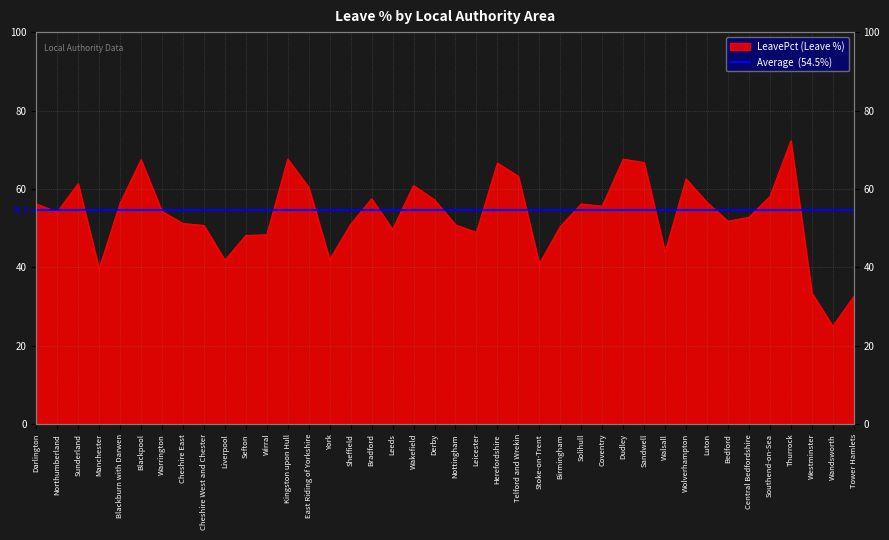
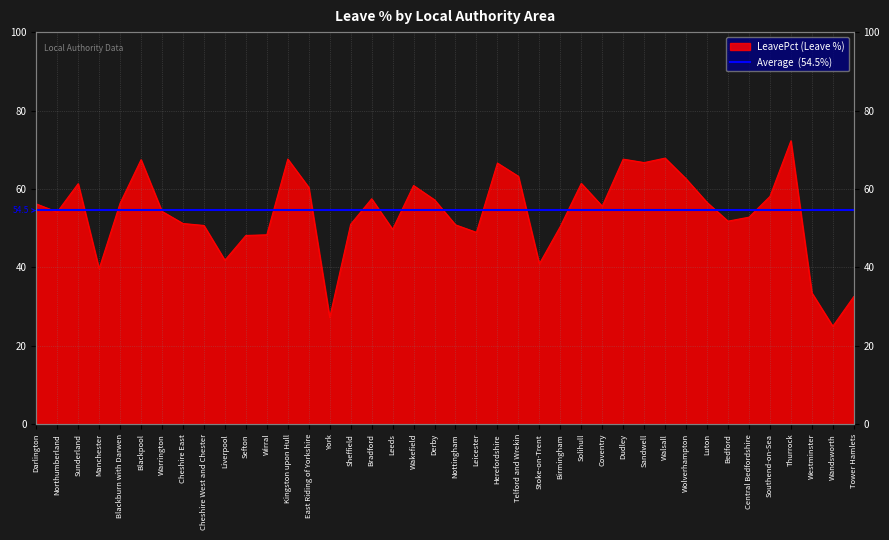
  {
    "Northumberland": 54,
    "Sunderland": 61,
    "Manchester": 40,
    "Blackburn with Darwen": 56,
    "Blackpool": 67,
    "Warrington": 54,
    "Cheshire East": 51,
    "Cheshire West and Chester": 51,
    "Liverpool": 42,
    "Sefton": 48,
    "Wirral": 48,
    "Kingston upon Hull": 68,
    "East Riding of Yorkshire": 60,
-   "York": 42,
+   "York": 27,
    "Sheffield": 51,
    "Bradford": 57,
    "Leeds": 50,
    "Wakefield": 61,
    "Derby": 57,
    "Nottingham": 51,
    "Leicester": 49,
    "Herefordshire": 67,
    "Telford and Wrekin": 63,
    "Stoke-on-Trent": 41,
    "Birmingham": 50,
-   "Solihull": 56,
+   "Solihull": 61,
    "Coventry": 56,
    "Dudley": 68,
    "Sandwell": 67,
-   "Walsall": 44,
+   "Walsall": 68,
    "Wolverhampton": 63,
    "Luton": 57,
    "Bedford": 52,
    "Central Bedfordshire": 53,
    "Southend-on-Sea": 58,
    "Thurrock": 72,
    "Westminster": 33,
    "Wandsworth": 25,
    "Tower Hamlets": 33
  }
